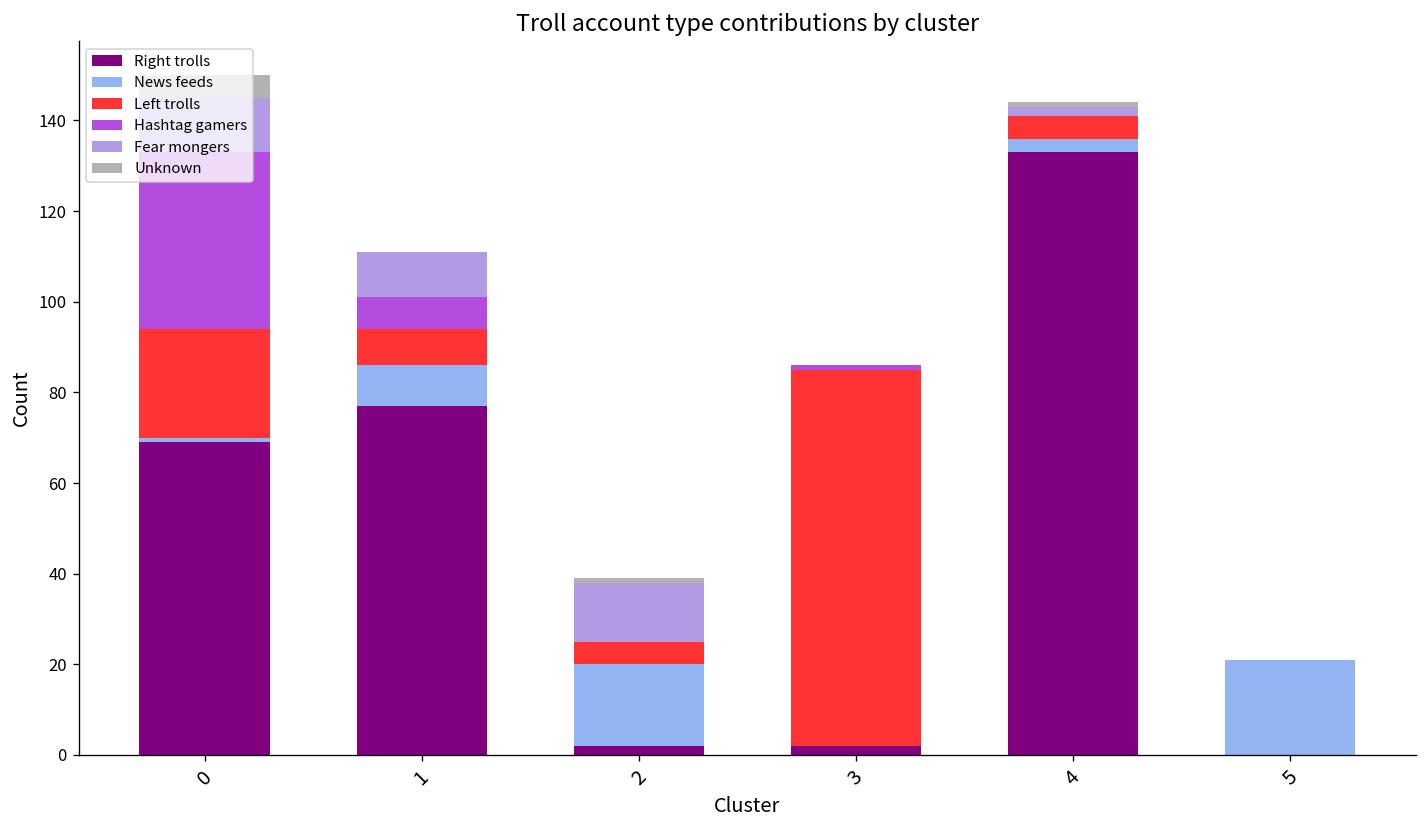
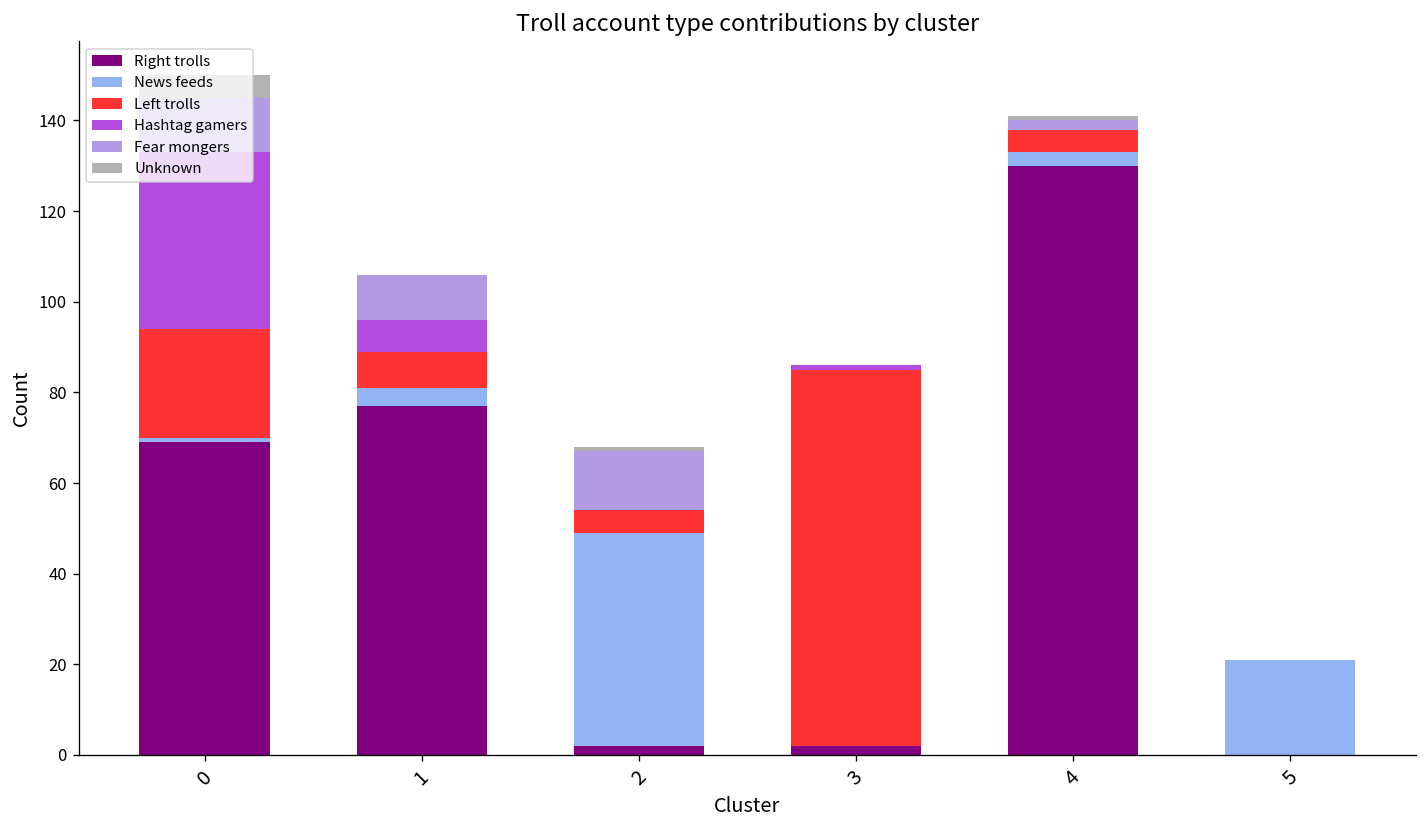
  {
    "Right trolls": {
      "0": 69,
      "1": 77,
      "2": 2,
      "3": 2,
-     "4": 133,
+     "4": 130,
      "5": 0
    },
    "News feeds": {
      "0": 1,
-     "1": 9,
-     "2": 18,
+     "1": 4,
+     "2": 47,
      "3": 0,
      "4": 3,
      "5": 21
    },
    "Left trolls": {
      "0": 24,
      "1": 8,
      "2": 5,
      "3": 83,
      "4": 5,
      "5": 0
    },
    "Hashtag gamers": {
      "1": 7,
      "2": 0,
      "3": 1,
      "4": 0,
      "5": 0
    },
    "Fear mongers": {
      "1": 10,
      "2": 13,
      "3": 0,
      "4": 2,
      "5": 0
    },
    "Unknown": {
      "1": 0,
      "2": 1,
      "3": 0,
      "4": 1,
      "5": 0
    }
  }
